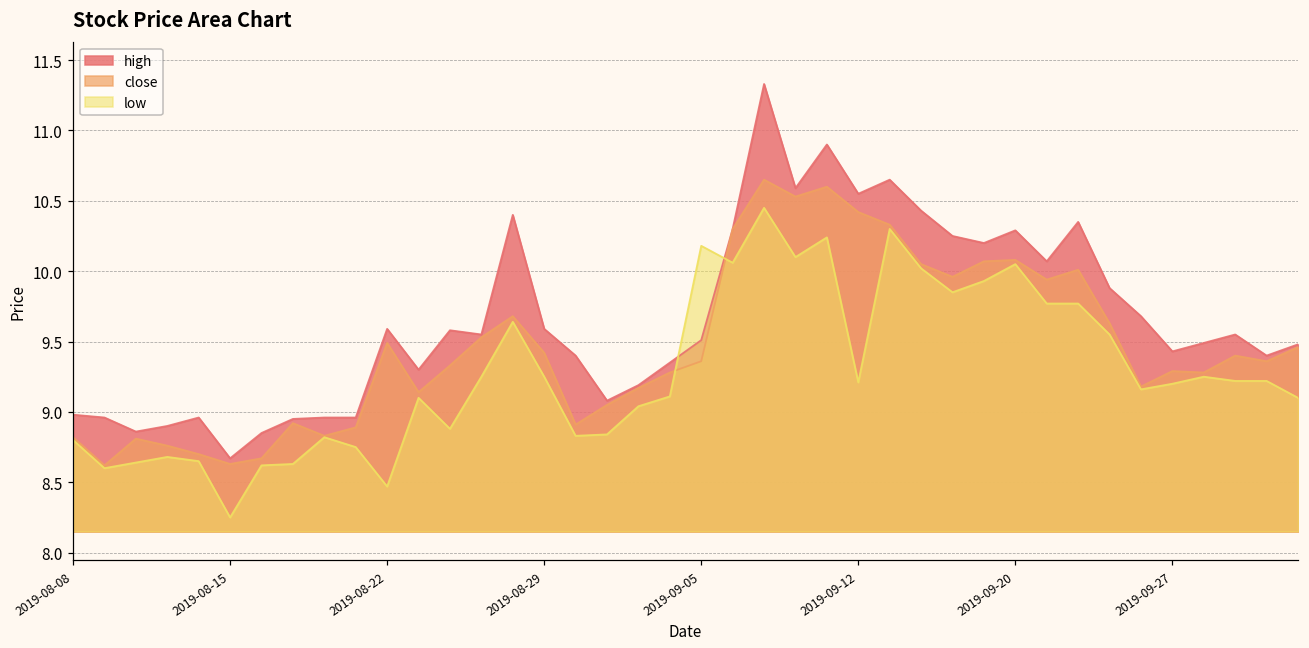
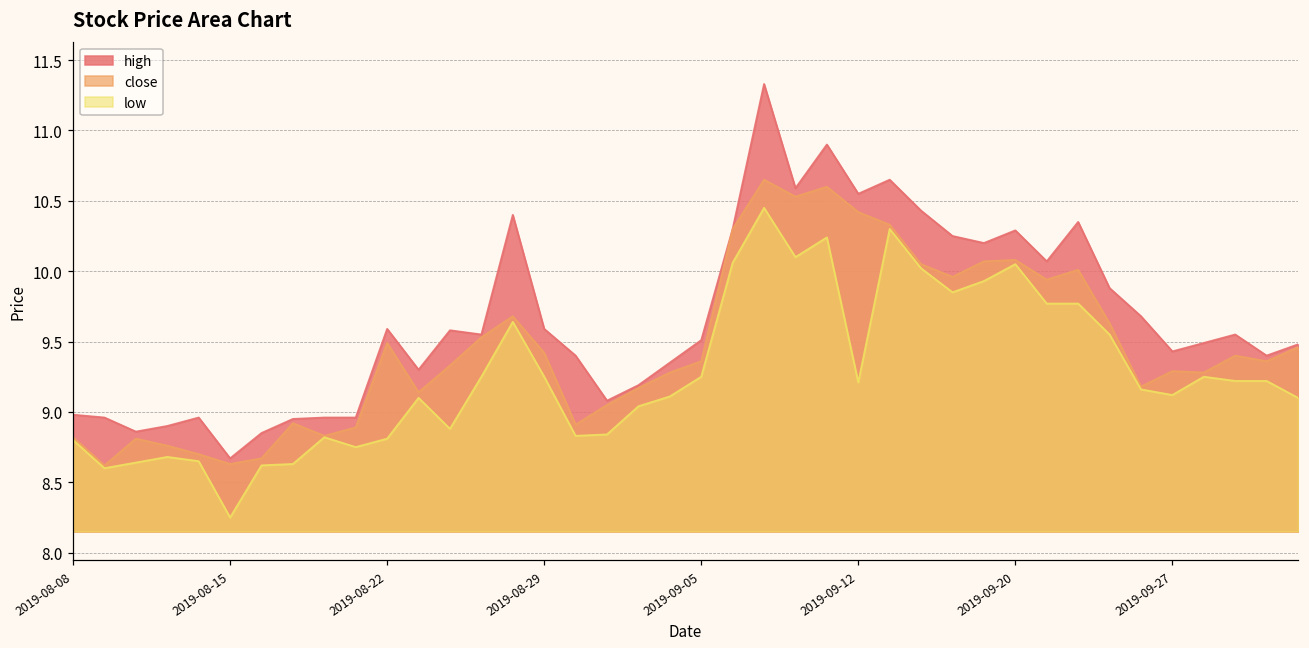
  {
    "low": {
      "2019-08-15": 8.25,
-     "2019-08-22": 8.47,
+     "2019-08-22": 8.81,
      "2019-08-29": 9.25,
-     "2019-09-05": 10.18,
+     "2019-09-05": 9.25,
      "2019-09-12": 9.21,
      "2019-09-20": 10.05,
-     "2019-09-27": 9.20
+     "2019-09-27": 9.12
    }
  }
